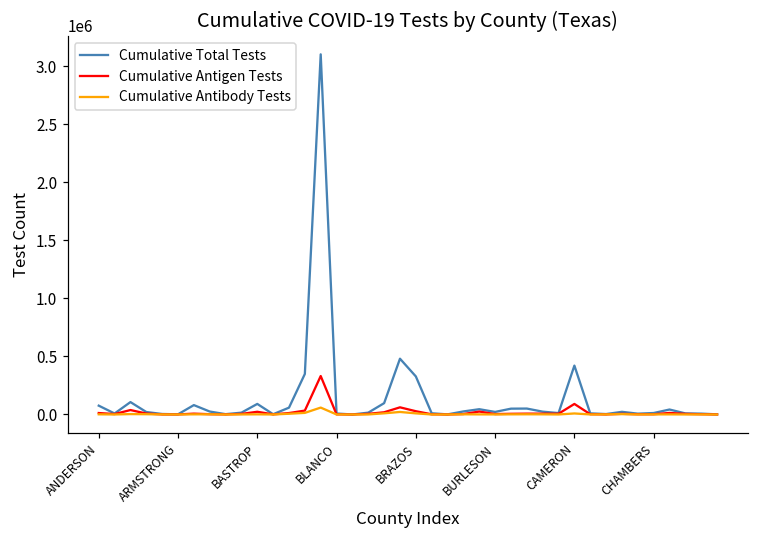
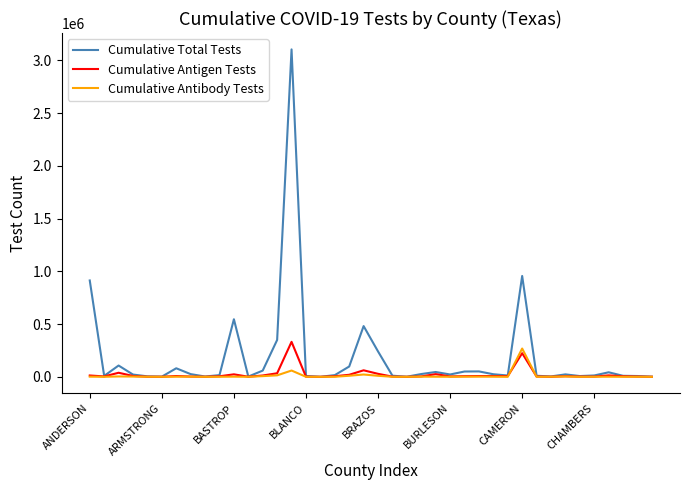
  {
    "Cumulative Total Tests": {
-     "ANDERSON": 80000,
-     "BASTROP": 90000,
-     "BRAZOS": 330000,
-     "CAMERON": 420000
+     "ANDERSON": 910000,
+     "BASTROP": 550000,
+     "BRAZOS": 240000,
+     "CAMERON": 960000
    },
    "Cumulative Antigen Tests": {
-     "CAMERON": 90000
+     "CAMERON": 220000
    },
    "Cumulative Antibody Tests": {
-     "CAMERON": 10000
+     "CAMERON": 270000
    }
  }
